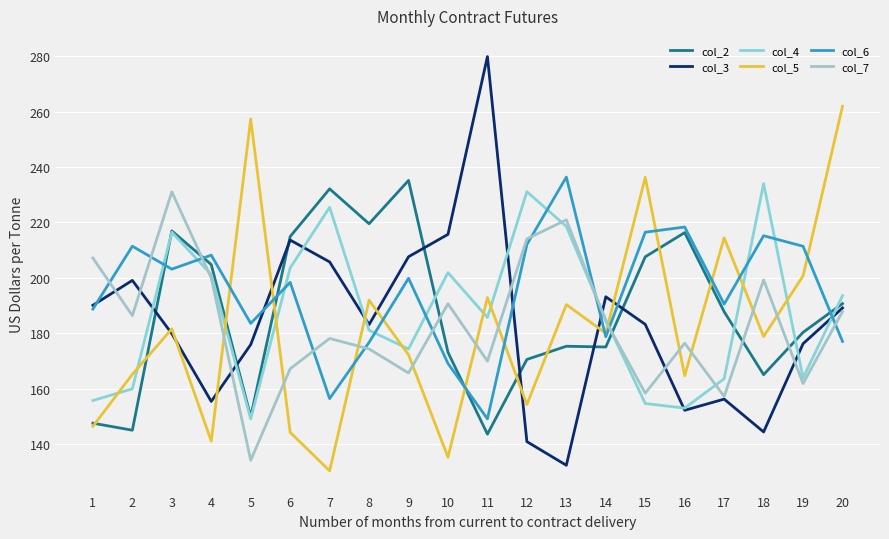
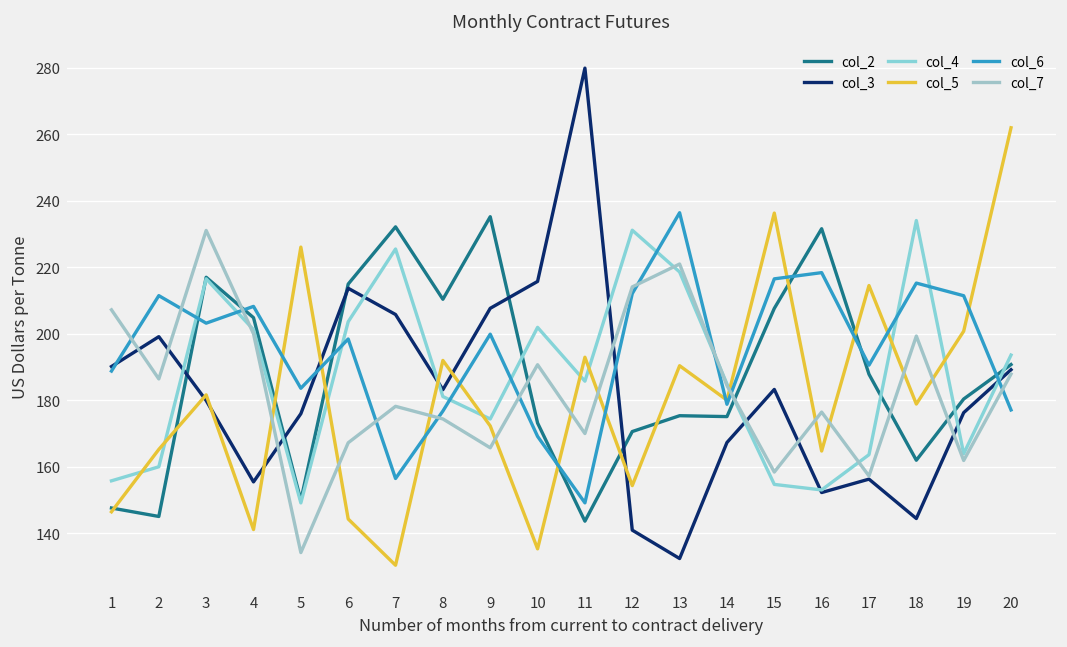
  {
    "col_2": {
      "1": 148,
      "2": 145,
      "4": 205,
      "6": 215,
      "7": 232,
-     "8": 220,
+     "8": 210,
      "9": 235,
      "10": 173,
      "11": 144,
      "12": 171,
      "13": 175,
      "14": 175,
      "15": 208,
-     "16": 216,
+     "16": 232,
      "17": 188,
-     "18": 165,
+     "18": 162,
      "19": 180,
      "20": 191
    },
    "col_3": {
      "1": 190,
      "2": 199,
      "3": 180,
      "4": 155,
      "5": 176,
      "6": 214,
      "7": 206,
      "8": 183,
      "9": 208,
      "10": 216,
      "11": 280,
      "12": 141,
      "13": 132,
-     "14": 193,
+     "14": 167,
      "15": 183,
      "17": 156,
      "18": 144,
      "19": 176,
      "20": 189
    },
    "col_5": {
      "1": 146,
      "2": 165,
      "3": 182,
      "4": 141,
-     "5": 257,
+     "5": 226,
      "6": 144,
      "7": 130,
      "8": 192,
      "9": 172,
      "10": 135,
      "11": 193,
      "12": 154,
      "13": 190,
      "14": 180,
      "15": 236,
      "16": 165,
      "17": 214,
      "18": 179,
      "19": 201,
      "20": 262
    },
    "col_6": {
      "1": 189,
      "2": 211,
      "3": 203,
      "4": 208,
      "5": 184,
      "6": 198,
      "7": 156,
      "8": 177,
      "9": 200,
      "10": 169,
      "11": 149,
      "12": 212,
      "13": 236,
      "14": 179,
      "15": 216,
      "16": 218,
      "17": 191,
      "18": 215,
      "19": 211,
      "20": 177
    }
  }
